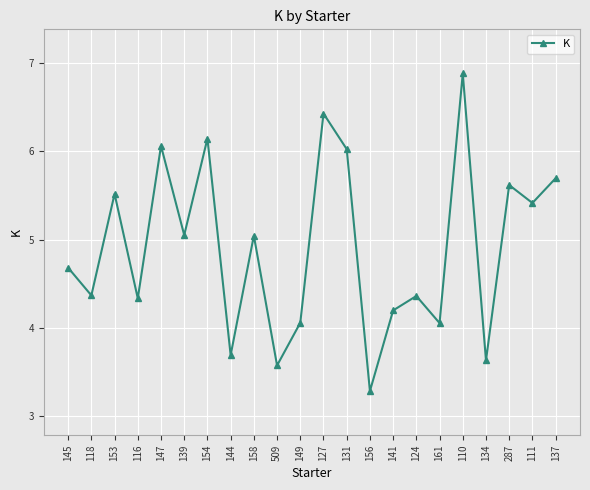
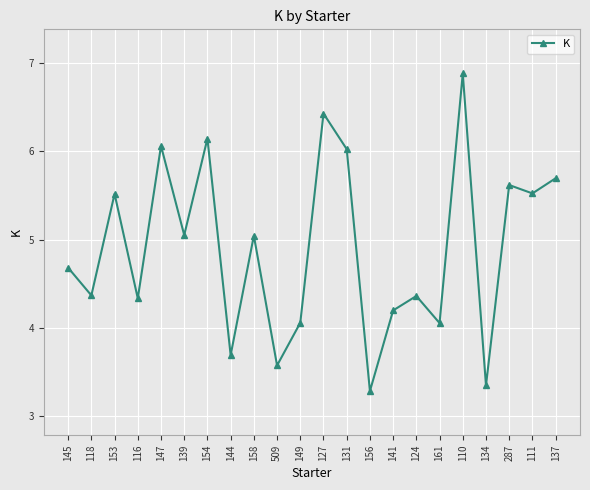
  {
    "145": 4.7,
    "118": 4.4,
    "153": 5.5,
    "116": 4.3,
    "147": 6.1,
    "139": 5.1,
    "154": 6.1,
    "144": 3.7,
    "158": 5.0,
    "509": 3.6,
    "149": 4.1,
    "127": 6.4,
    "131": 6.0,
    "156": 3.3,
    "141": 4.2,
    "124": 4.4,
    "161": 4.1,
    "110": 6.9,
-   "134": 3.6,
+   "134": 3.4,
    "287": 5.6,
-   "111": 5.4,
+   "111": 5.5,
    "137": 5.7
  }
